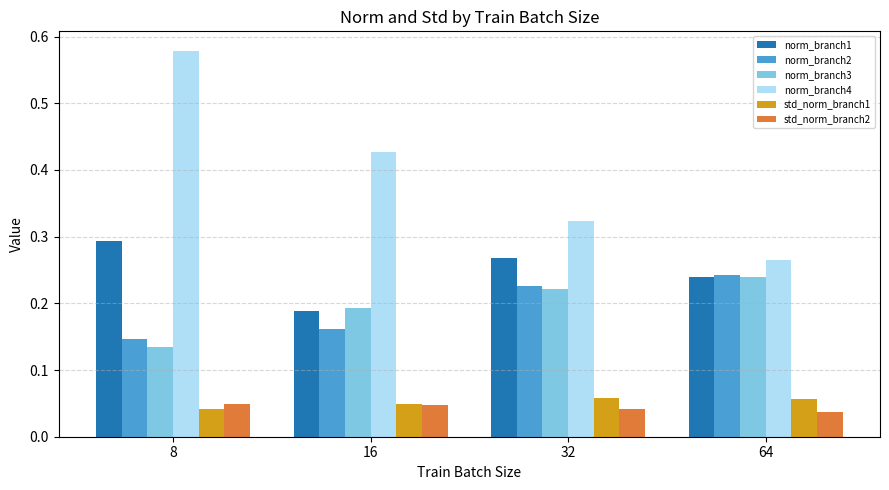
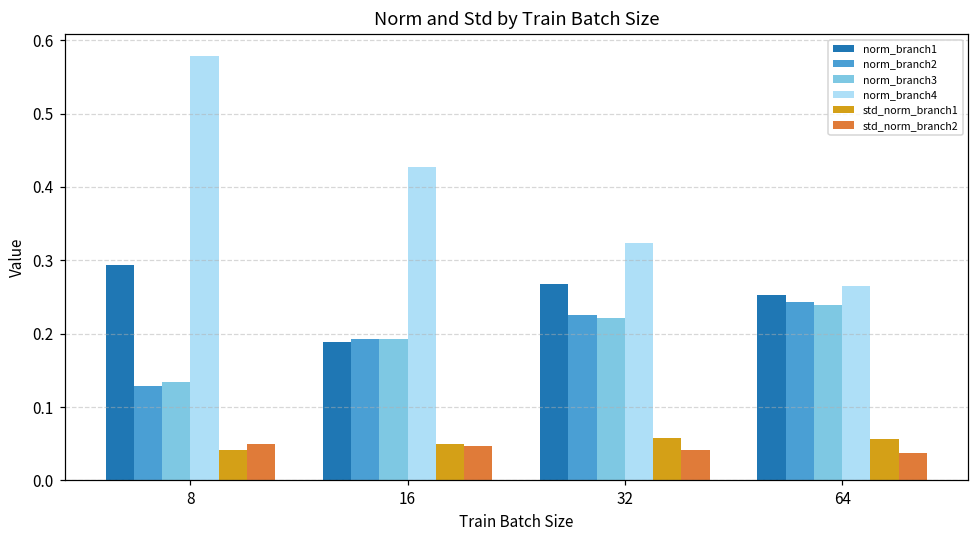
  {
    "norm_branch1": {
      "8": 0.29,
      "16": 0.19,
      "32": 0.27,
-     "64": 0.24
+     "64": 0.25
    },
    "norm_branch2": {
-     "8": 0.15,
-     "16": 0.16,
+     "8": 0.13,
+     "16": 0.19,
      "32": 0.23,
      "64": 0.24
    }
  }
